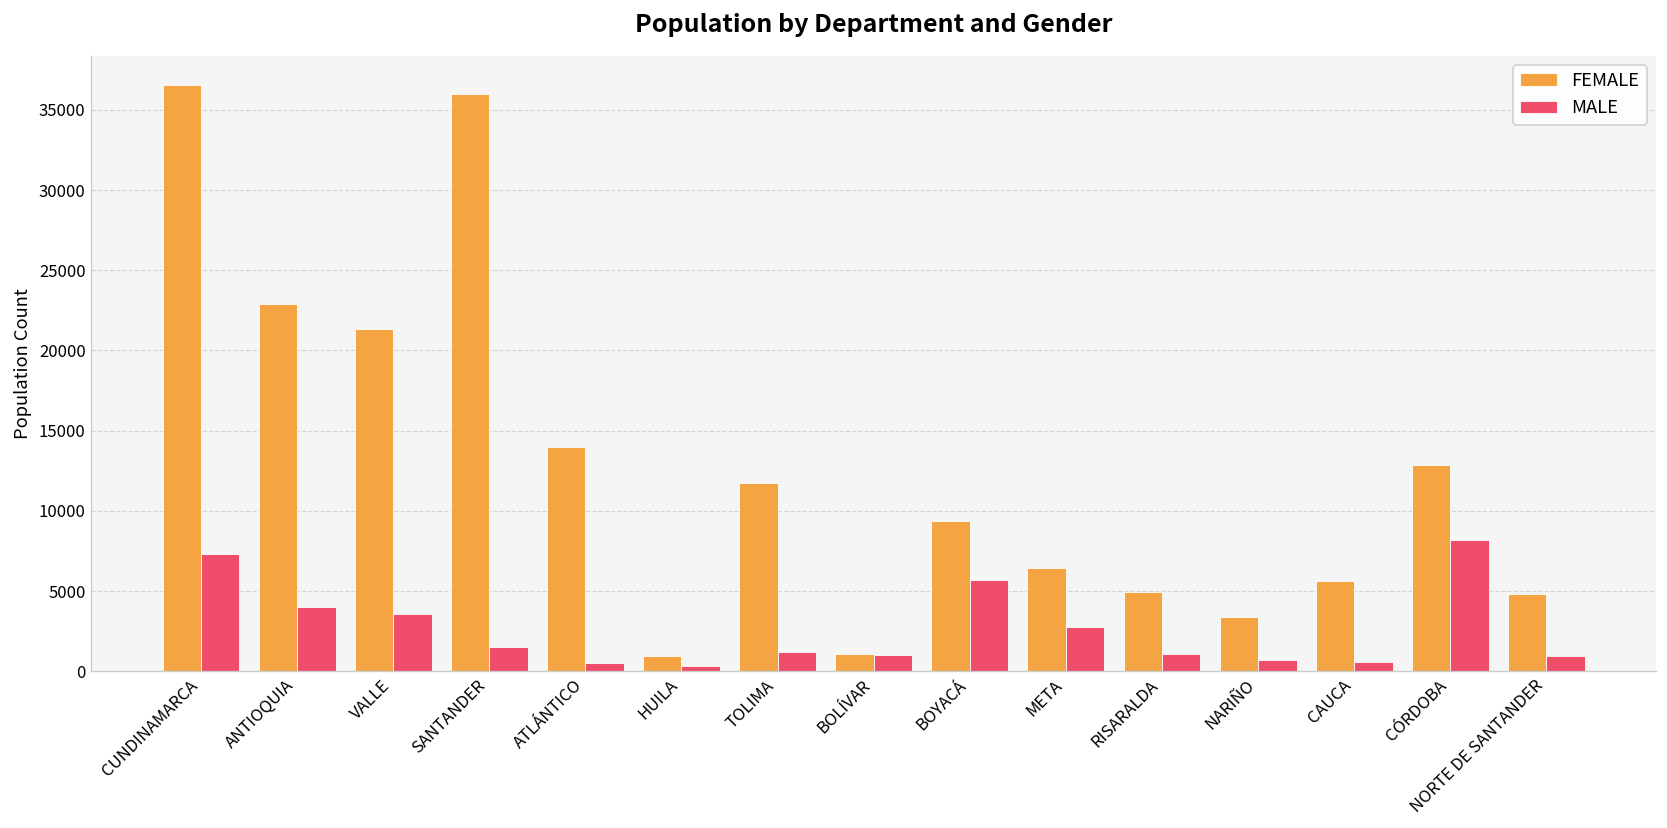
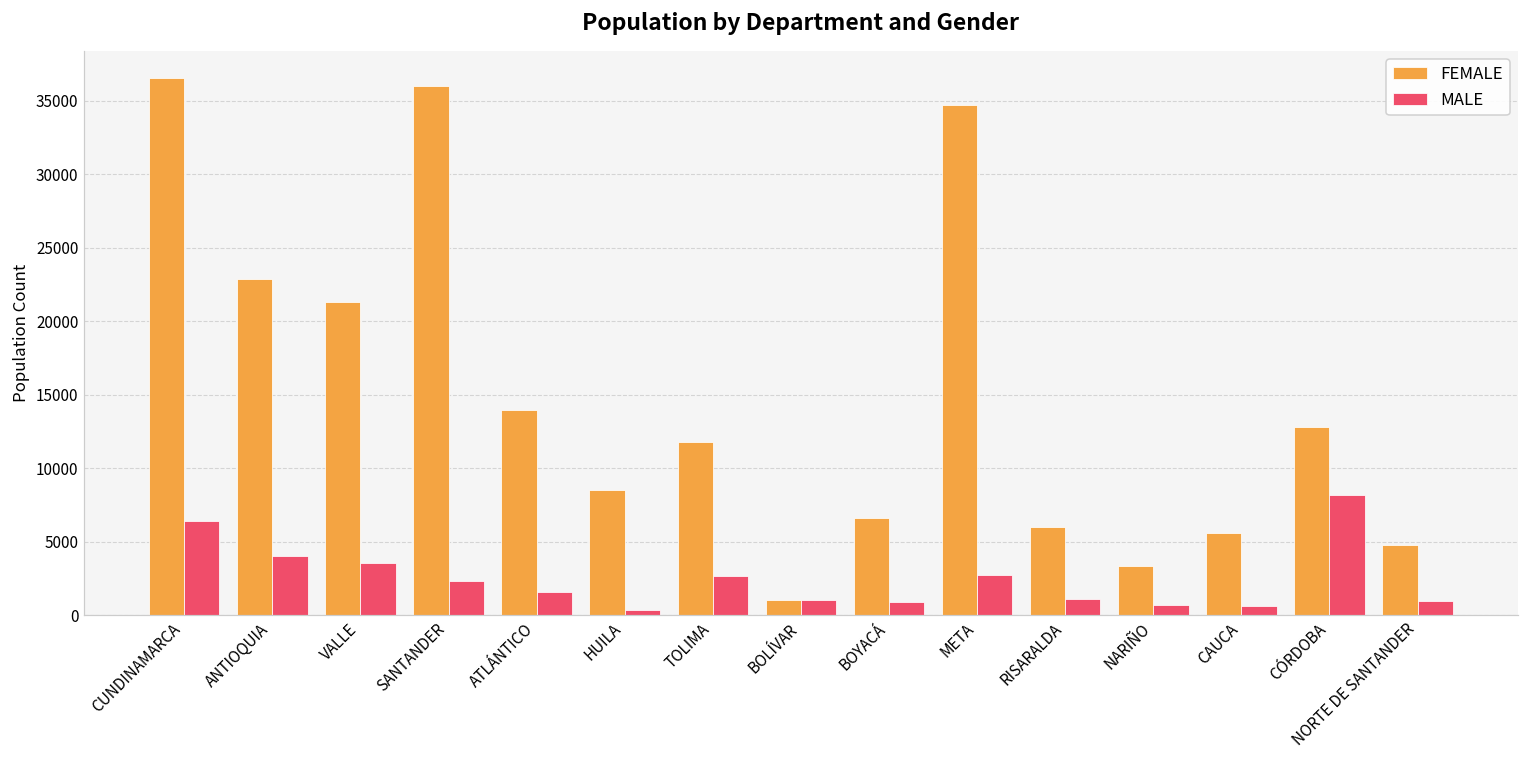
  {
    "FEMALE": {
      "CUNDINAMARCA": 36500,
      "ANTIOQUIA": 22900,
      "VALLE": 21300,
      "SANTANDER": 36000,
      "ATLÁNTICO": 14000,
-     "HUILA": 1000,
+     "HUILA": 8500,
      "TOLIMA": 11800,
      "BOLÍVAR": 1100,
-     "BOYACÁ": 9400,
-     "META": 6400,
-     "RISARALDA": 4900,
+     "BOYACÁ": 6600,
+     "META": 34700,
+     "RISARALDA": 6000,
      "NARIÑO": 3400,
      "CAUCA": 5600,
      "CÓRDOBA": 12800,
      "NORTE DE SANTANDER": 4800
    },
    "MALE": {
-     "CUNDINAMARCA": 7300,
+     "CUNDINAMARCA": 6400,
      "ANTIOQUIA": 4000,
      "VALLE": 3600,
-     "SANTANDER": 1500,
-     "ATLÁNTICO": 500,
+     "SANTANDER": 2400,
+     "ATLÁNTICO": 1600,
      "HUILA": 300,
-     "TOLIMA": 1200,
+     "TOLIMA": 2700,
      "BOLÍVAR": 1000,
-     "BOYACÁ": 5700,
+     "BOYACÁ": 900,
      "META": 2800,
      "RISARALDA": 1100,
      "NARIÑO": 700,
      "CAUCA": 600,
      "CÓRDOBA": 8200,
      "NORTE DE SANTANDER": 1000
    }
  }
